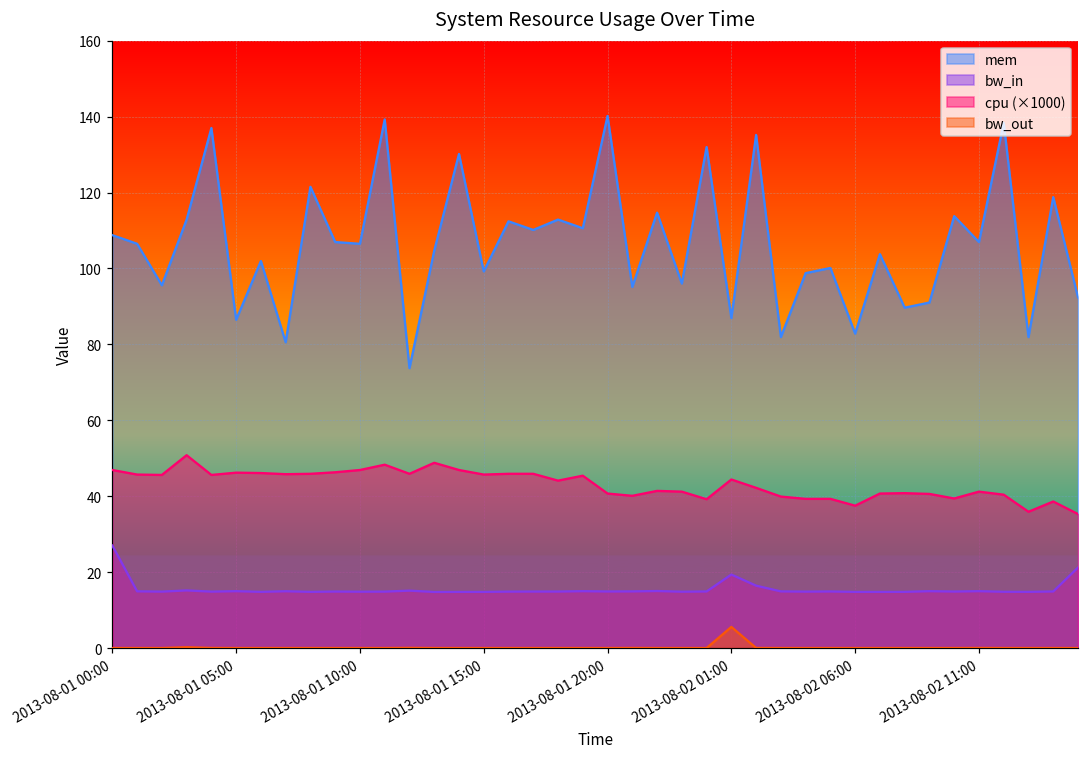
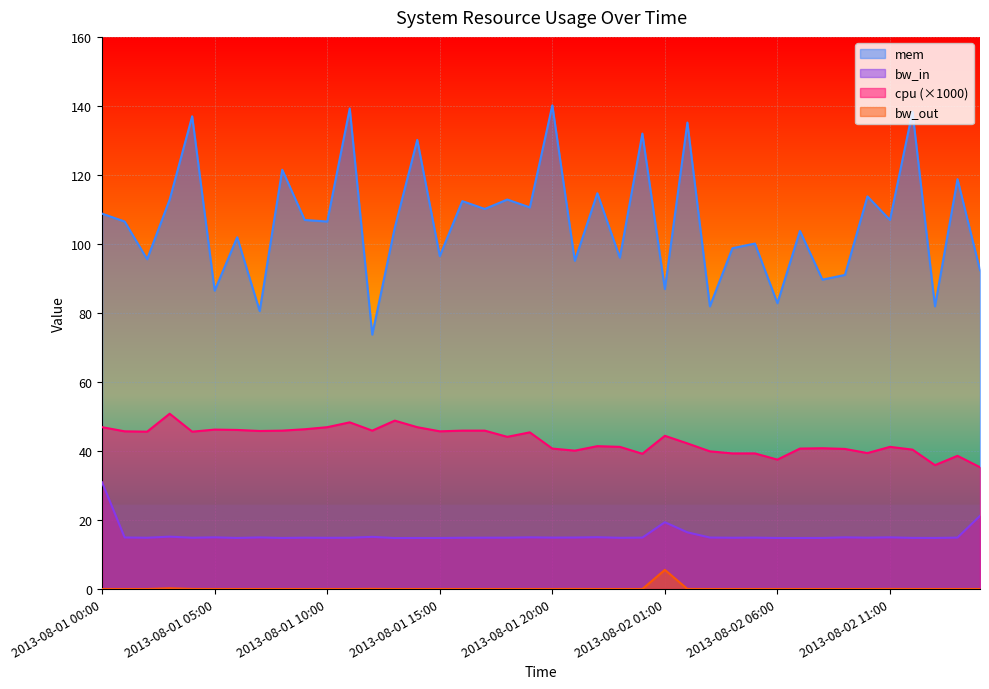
  {
    "mem": {
      "2013-08-01 00:00": 109,
      "2013-08-01 05:00": 86,
      "2013-08-01 10:00": 106,
-     "2013-08-01 15:00": 99,
+     "2013-08-01 15:00": 96,
      "2013-08-01 20:00": 140,
      "2013-08-02 01:00": 87,
      "2013-08-02 06:00": 83,
      "2013-08-02 11:00": 107
    },
    "bw_in": {
-     "2013-08-01 00:00": 27,
+     "2013-08-01 00:00": 31,
      "2013-08-01 05:00": 15,
      "2013-08-01 10:00": 15,
      "2013-08-01 15:00": 15,
      "2013-08-01 20:00": 15,
      "2013-08-02 01:00": 19,
      "2013-08-02 06:00": 15,
      "2013-08-02 11:00": 15
    },
    "cpu (×1000)": {
      "2013-08-01 00:00": 47,
      "2013-08-01 05:00": 46,
      "2013-08-01 10:00": 47,
      "2013-08-01 15:00": 46,
      "2013-08-01 20:00": 41,
      "2013-08-02 01:00": 44,
      "2013-08-02 06:00": 38,
      "2013-08-02 11:00": 41
    },
    "bw_out": {
      "2013-08-01 00:00": 0,
      "2013-08-01 05:00": 0,
      "2013-08-01 10:00": 0,
      "2013-08-01 15:00": 0,
      "2013-08-01 20:00": 0,
      "2013-08-02 01:00": 6,
      "2013-08-02 06:00": 0,
      "2013-08-02 11:00": 0
    }
  }
